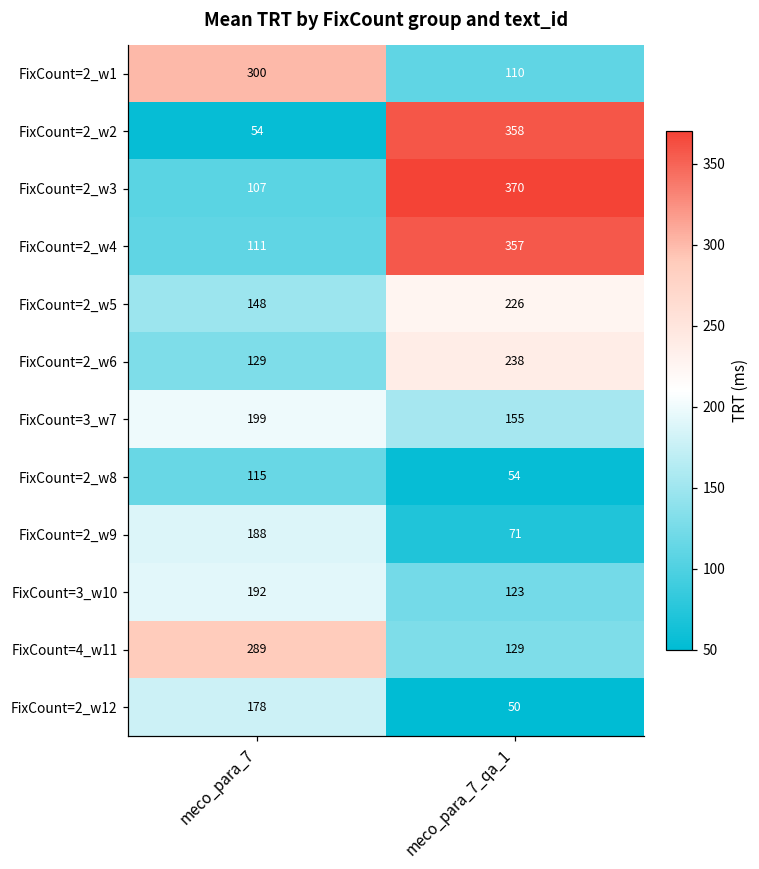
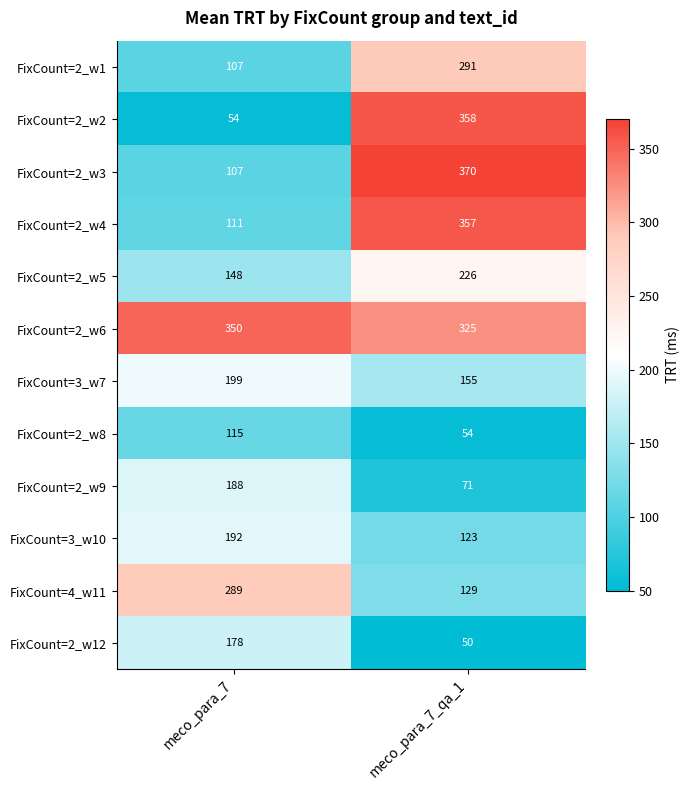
  {
    "FixCount=2_w1": {
-     "meco_para_7": 300,
-     "meco_para_7_qa_1": 110
+     "meco_para_7": 107,
+     "meco_para_7_qa_1": 291
    },
    "FixCount=2_w2": {
      "meco_para_7": 54,
      "meco_para_7_qa_1": 358
    },
    "FixCount=2_w3": {
      "meco_para_7": 107,
      "meco_para_7_qa_1": 370
    },
    "FixCount=2_w4": {
      "meco_para_7": 111,
      "meco_para_7_qa_1": 357
    },
    "FixCount=2_w5": {
      "meco_para_7": 148,
      "meco_para_7_qa_1": 226
    },
    "FixCount=2_w6": {
-     "meco_para_7": 129,
-     "meco_para_7_qa_1": 238
+     "meco_para_7": 350,
+     "meco_para_7_qa_1": 325
    },
    "FixCount=3_w7": {
      "meco_para_7": 199,
      "meco_para_7_qa_1": 155
    },
    "FixCount=2_w8": {
      "meco_para_7": 115,
      "meco_para_7_qa_1": 54
    },
    "FixCount=2_w9": {
      "meco_para_7": 188,
      "meco_para_7_qa_1": 71
    },
    "FixCount=3_w10": {
      "meco_para_7": 192,
      "meco_para_7_qa_1": 123
    },
    "FixCount=4_w11": {
      "meco_para_7": 289,
      "meco_para_7_qa_1": 129
    },
    "FixCount=2_w12": {
      "meco_para_7": 178,
      "meco_para_7_qa_1": 50
    }
  }
